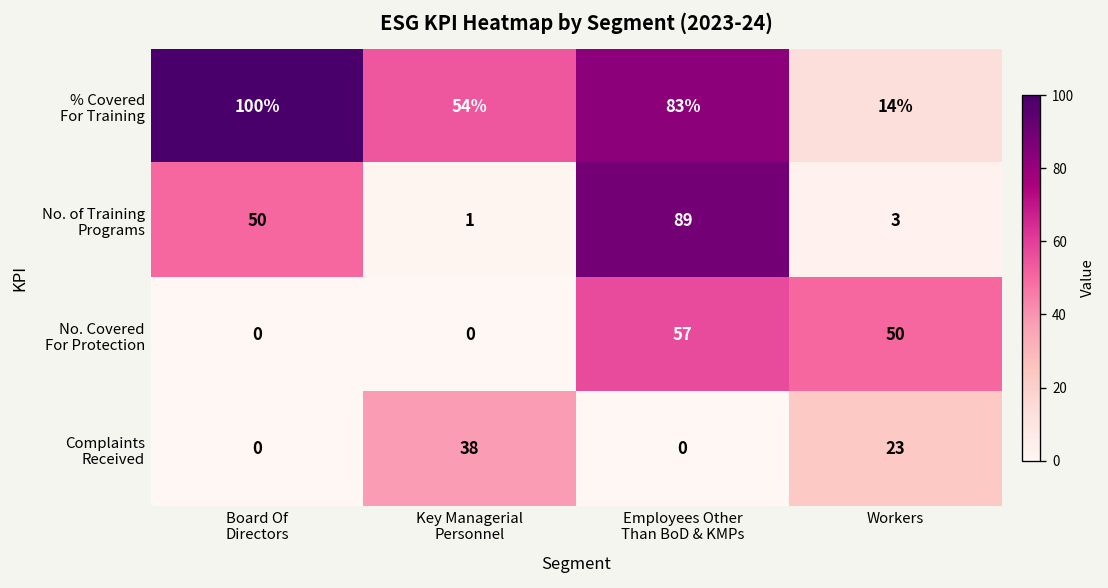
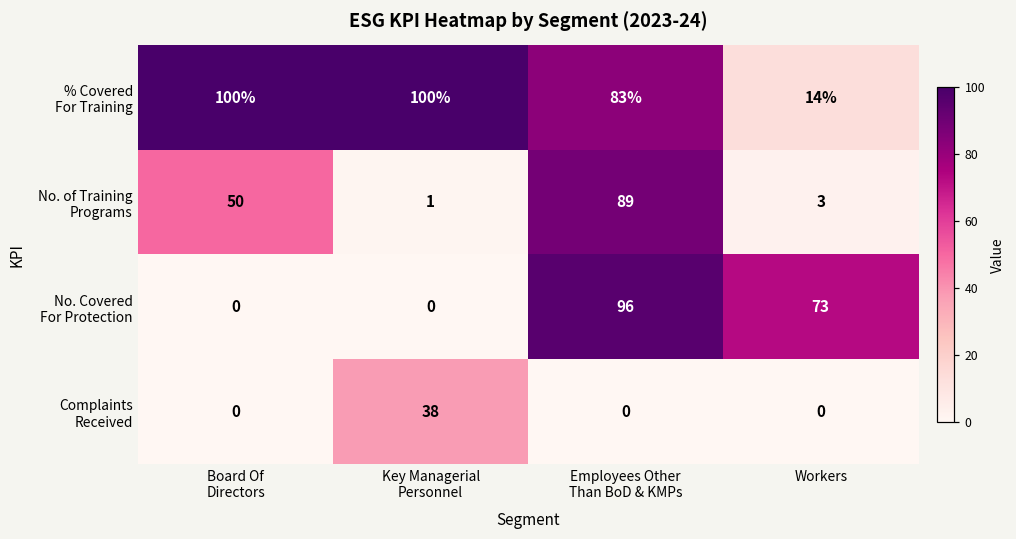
  {
    "% Covered For Training": {
      "Board Of Directors": "100%",
-     "Key Managerial Personnel": "54%",
+     "Key Managerial Personnel": "100%",
      "Employees Other Than BoD & KMPs": "83%",
      "Workers": "14%"
    },
    "No. of Training Programs": {
      "Board Of Directors": "50",
      "Key Managerial Personnel": "1",
      "Employees Other Than BoD & KMPs": "89",
      "Workers": "3"
    },
    "No. Covered For Protection": {
      "Board Of Directors": "0",
      "Key Managerial Personnel": "0",
-     "Employees Other Than BoD & KMPs": "57",
-     "Workers": "50"
+     "Employees Other Than BoD & KMPs": "96",
+     "Workers": "73"
    },
    "Complaints Received": {
      "Board Of Directors": "0",
      "Key Managerial Personnel": "38",
      "Employees Other Than BoD & KMPs": "0",
-     "Workers": "23"
+     "Workers": "0"
    }
  }
